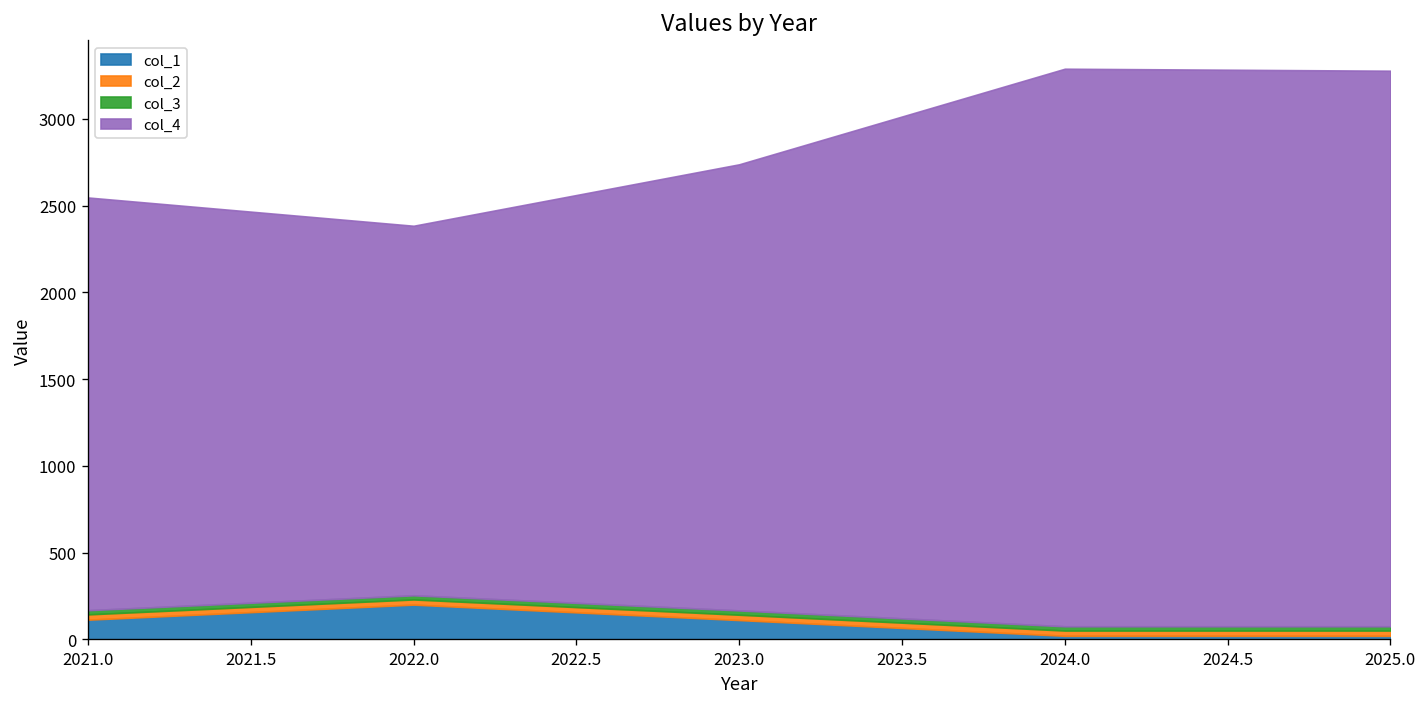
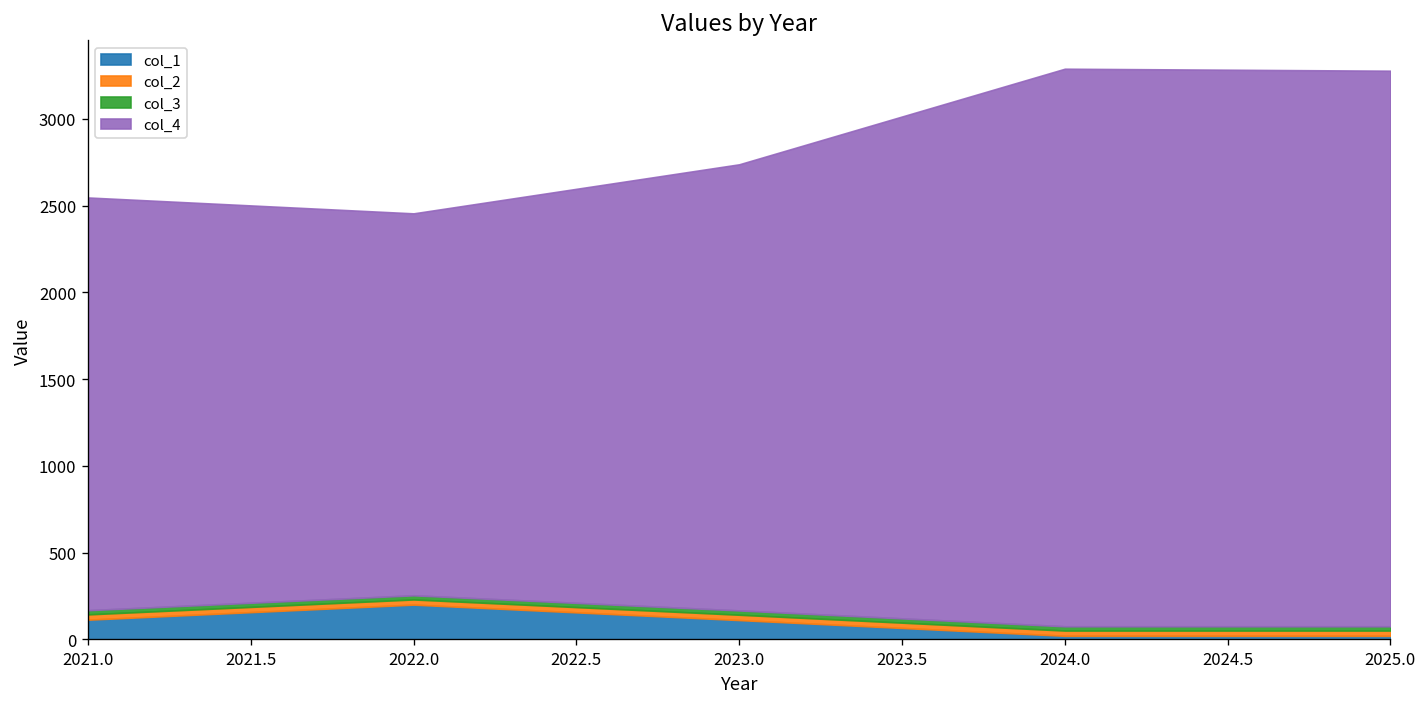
  {
    "col_1": {
      "2021.0": 110,
      "2022.0": 200,
      "2023.0": 110,
      "2024.0": 20,
      "2025.0": 20
    },
    "col_2": {
      "2021.0": 30,
      "2022.0": 30,
      "2023.0": 30,
      "2024.0": 30,
      "2025.0": 30
    },
    "col_3": {
      "2021.0": 20,
      "2022.0": 20,
      "2023.0": 20,
      "2024.0": 20,
      "2025.0": 20
    },
    "col_4": {
      "2021.0": 2380,
-     "2022.0": 2130,
+     "2022.0": 2200,
      "2023.0": 2570,
      "2024.0": 3210,
      "2025.0": 3200
    }
  }
